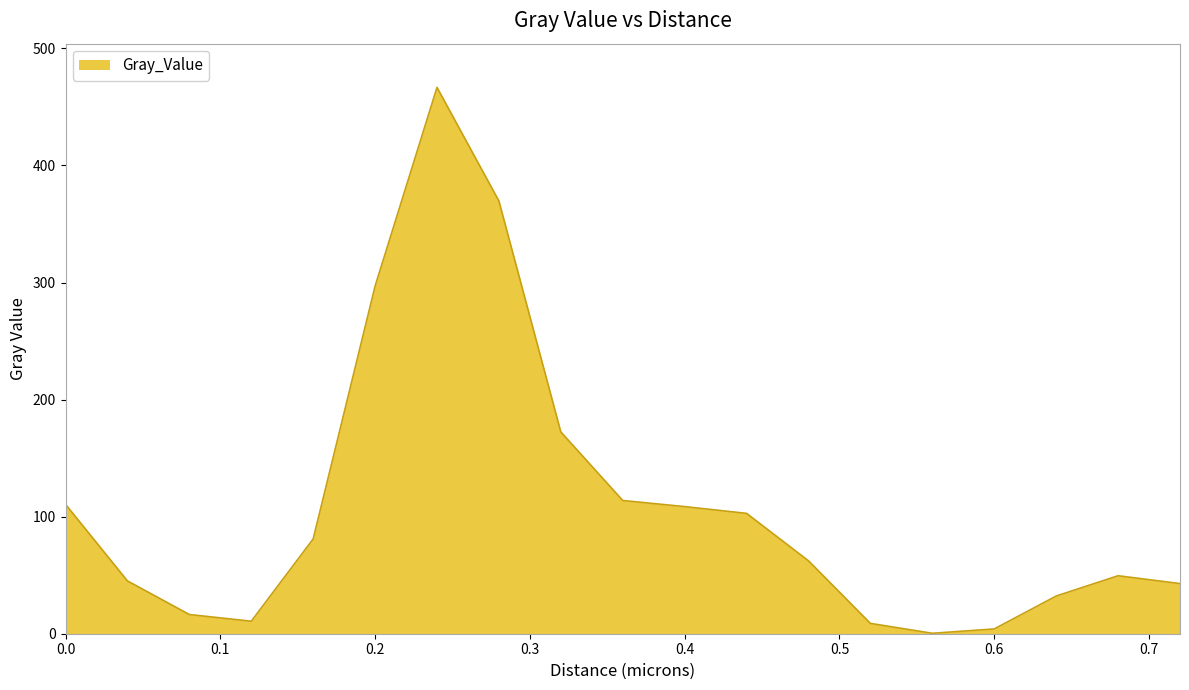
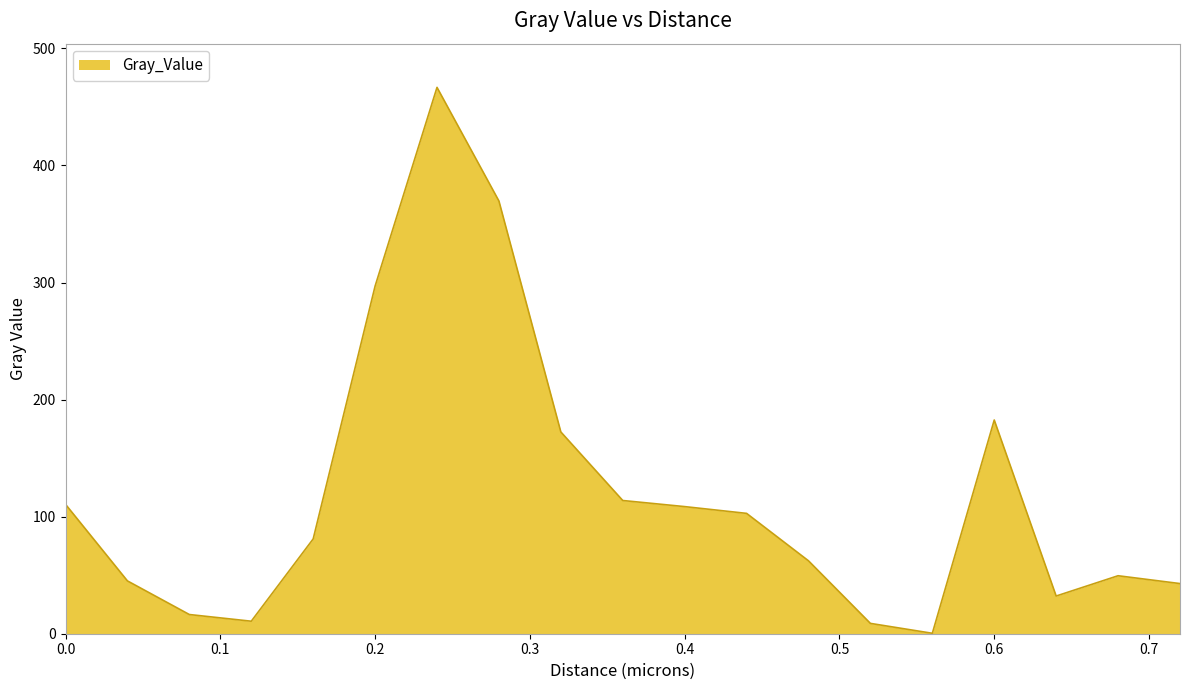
  {
    "0.0": 111,
    "0.2": 297,
    "0.4": 109,
-   "0.6": 4
+   "0.6": 183
  }
